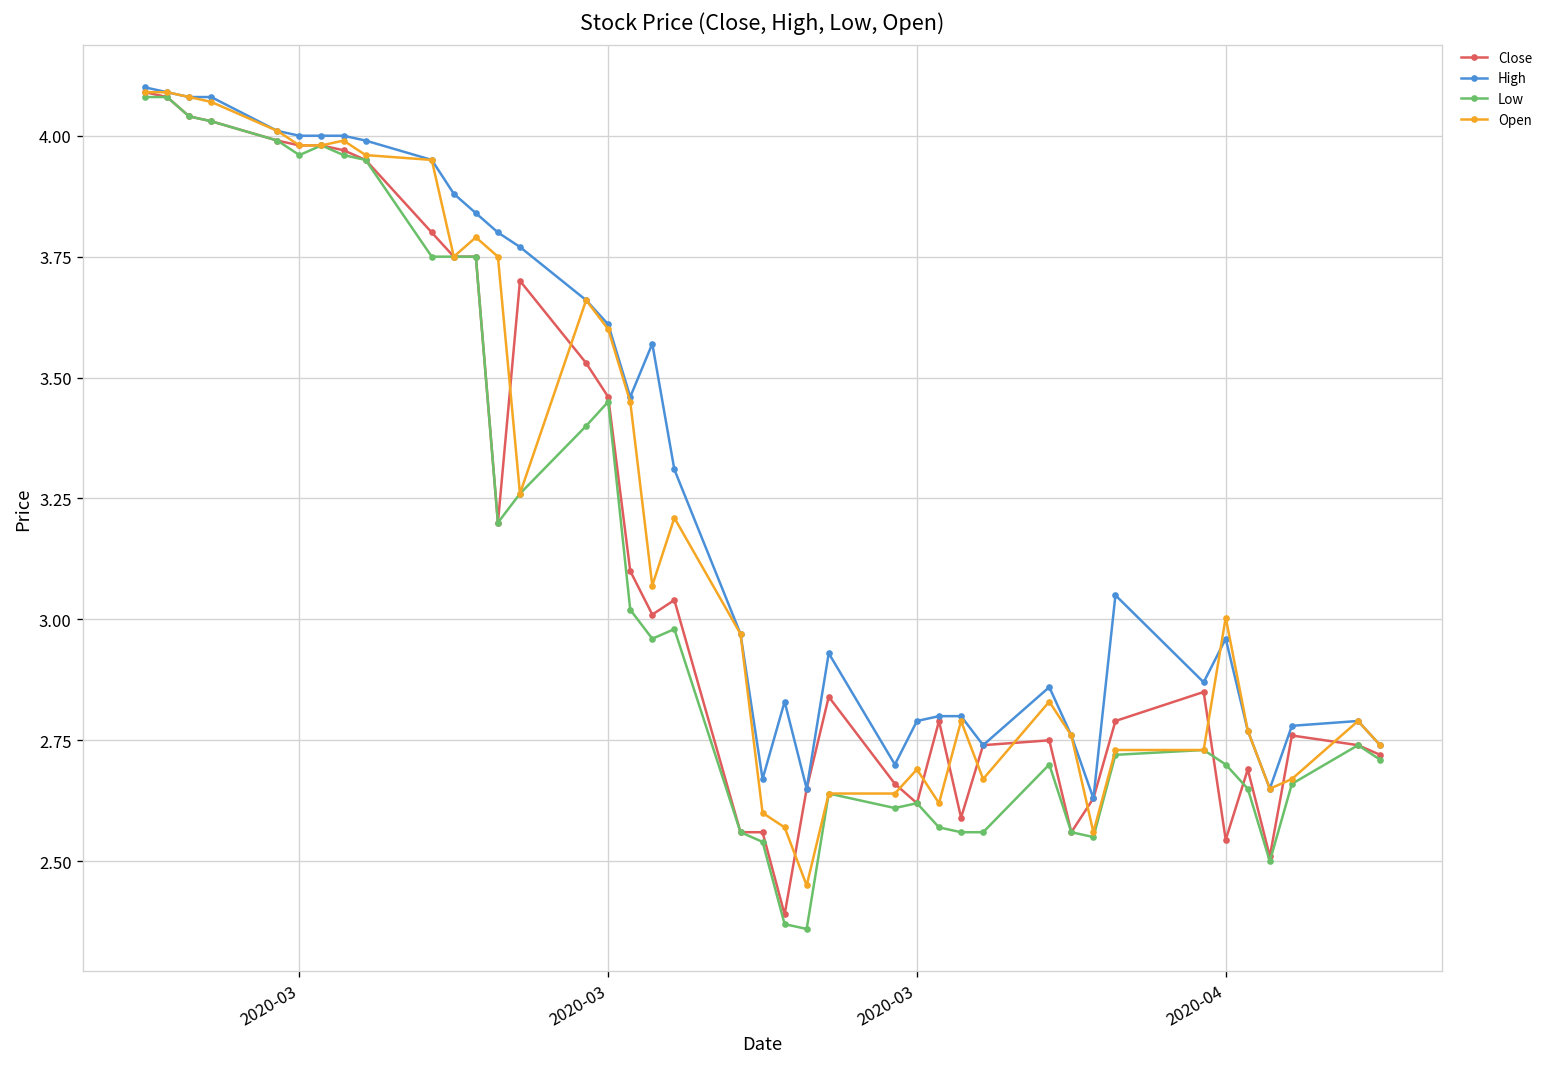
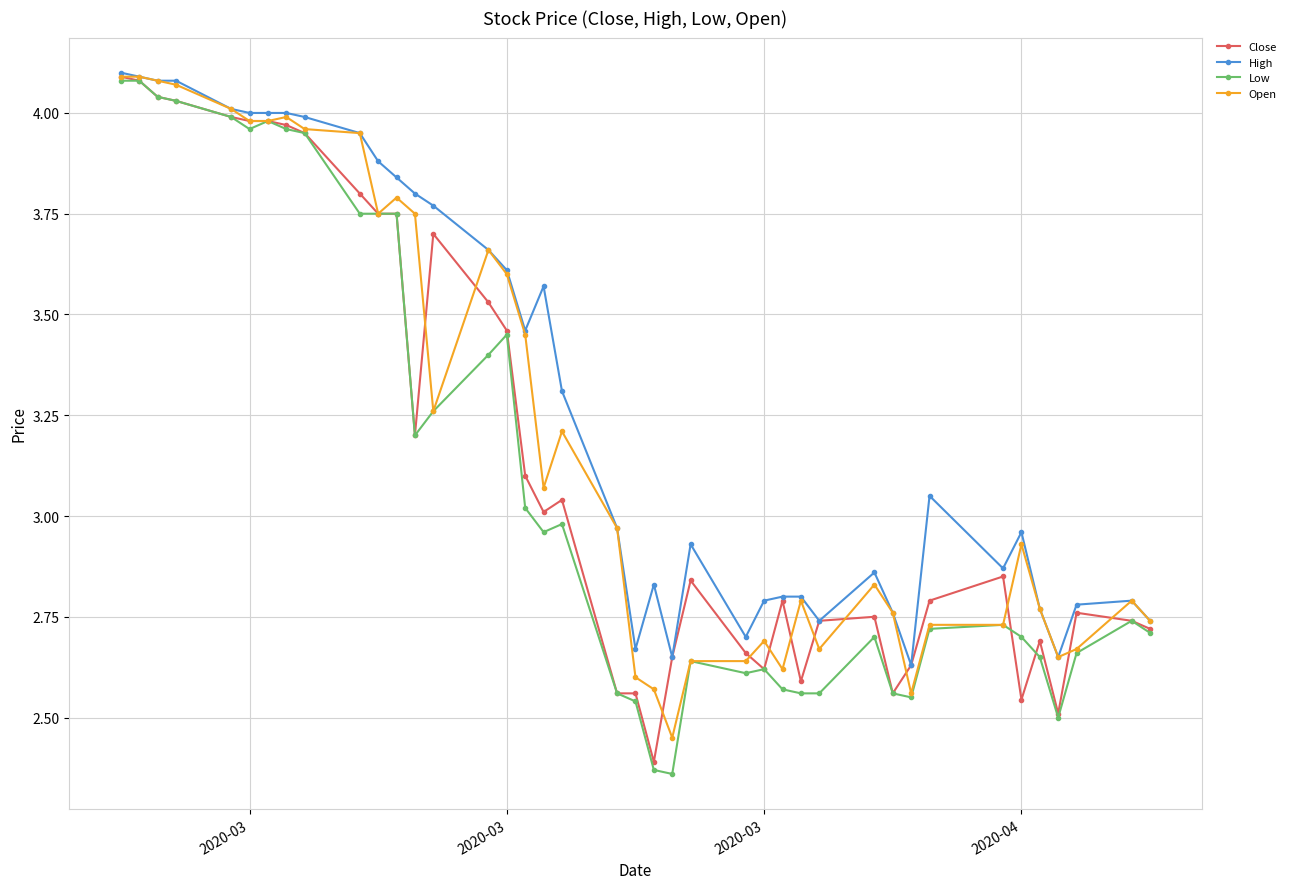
  {
    "Close": {
      "2020-04": 2.54
    },
    "High": {
      "2020-04": 2.96
    },
    "Low": {
      "2020-04": 2.70
    },
    "Open": {
-     "2020-04": 3.00
+     "2020-04": 2.93
    }
  }
